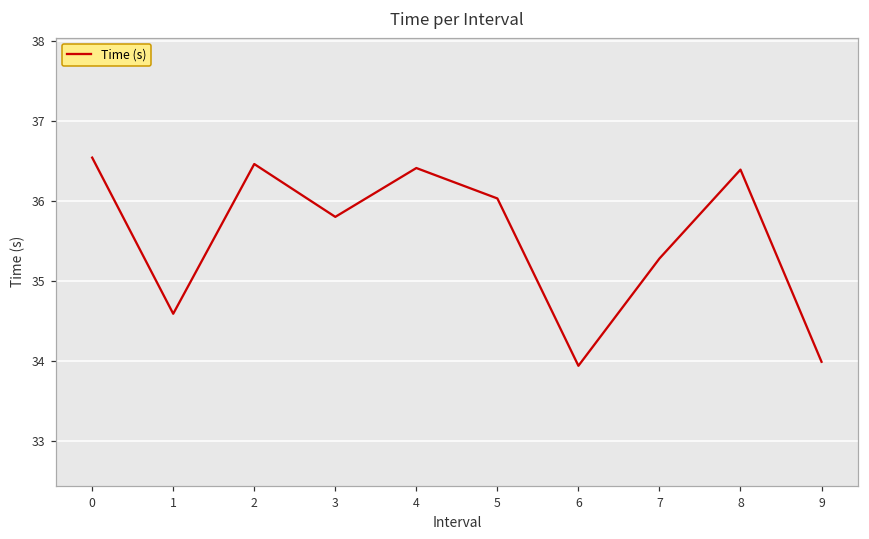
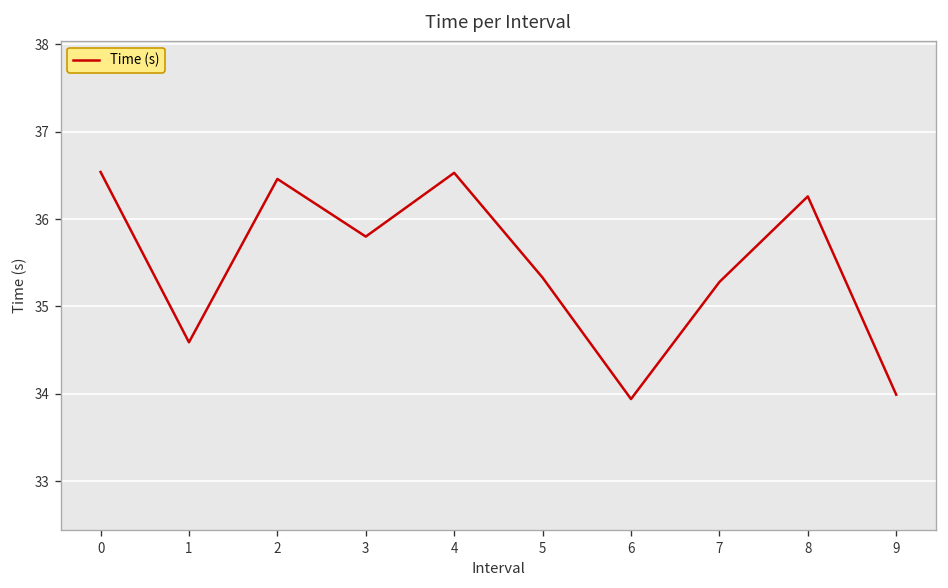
  {
    "0": 36.5,
    "1": 34.6,
    "2": 36.5,
    "3": 35.8,
-   "4": 36.4,
-   "5": 36.0,
+   "4": 36.5,
+   "5": 35.3,
    "6": 33.9,
    "7": 35.3,
-   "8": 36.4,
+   "8": 36.3,
    "9": 34.0
  }
